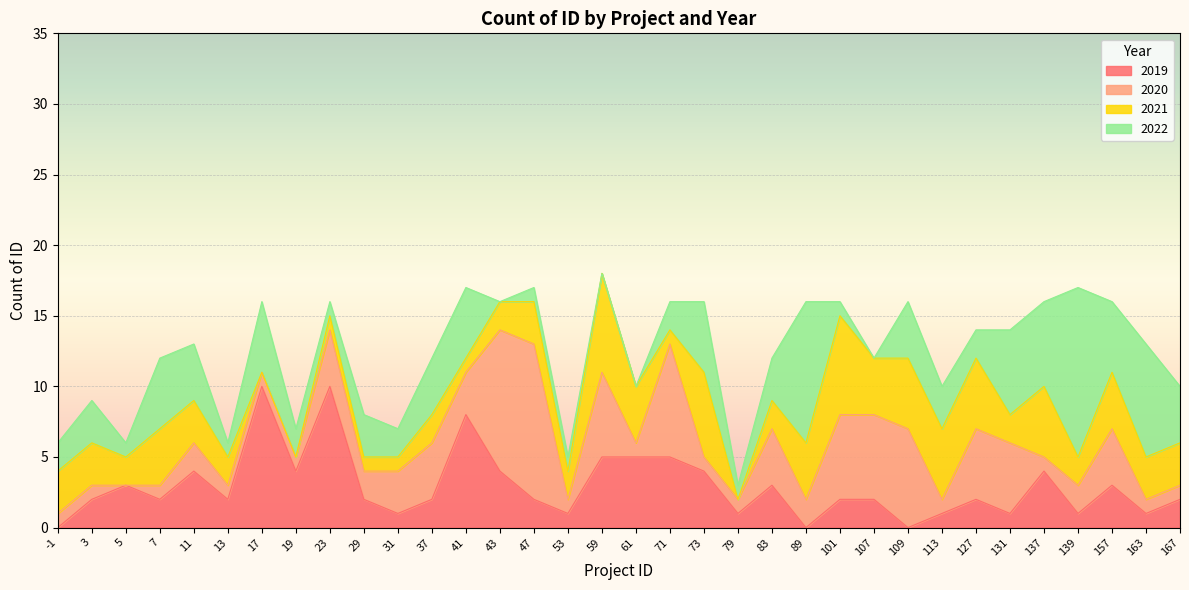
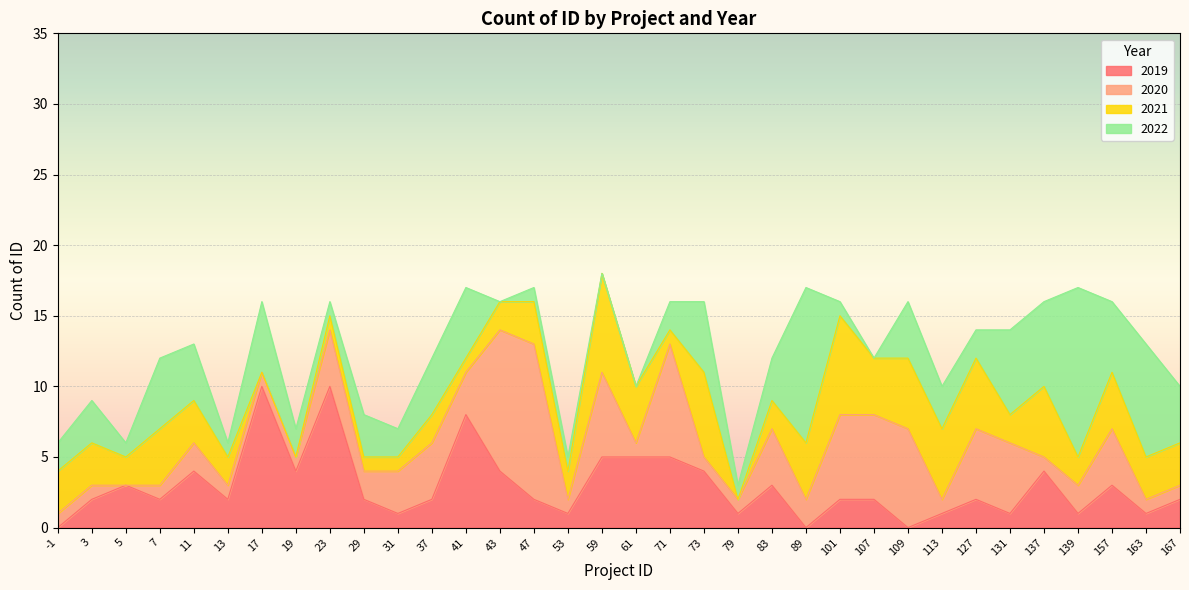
  {
    "2021": {
      "-1": 3,
      "3": 3,
      "5": 2,
      "7": 4,
      "11": 3,
      "13": 2,
      "23": 1,
      "29": 1,
      "31": 1,
      "37": 2,
      "41": 1,
      "47": 3,
      "53": 2,
      "71": 1,
      "73": 6,
      "83": 2,
      "89": 4,
      "101": 7,
      "109": 5,
      "113": 5,
      "127": 5,
      "131": 2,
      "137": 5,
      "139": 2,
      "157": 4,
      "163": 3,
      "167": 3
    },
    "2022": {
      "-1": 2,
      "3": 3,
      "5": 1,
      "7": 5,
      "11": 4,
      "13": 1,
      "17": 5,
      "19": 2,
      "23": 1,
      "29": 3,
      "31": 2,
      "37": 4,
      "41": 5,
      "47": 1,
      "53": 1,
      "71": 2,
      "73": 5,
      "79": 1,
      "83": 3,
-     "89": 10,
+     "89": 11,
      "101": 1,
      "109": 4,
      "113": 3,
      "127": 2,
      "131": 6,
      "137": 6,
      "139": 12,
      "157": 5,
      "163": 8,
      "167": 4
    }
  }
